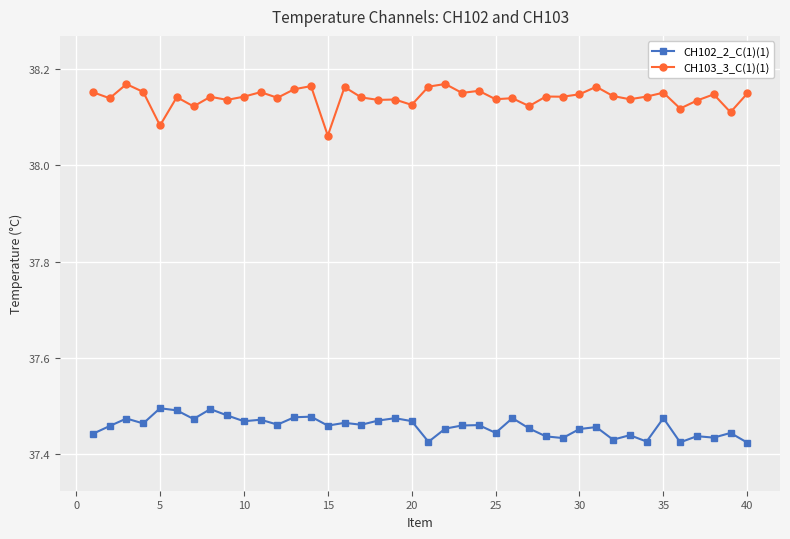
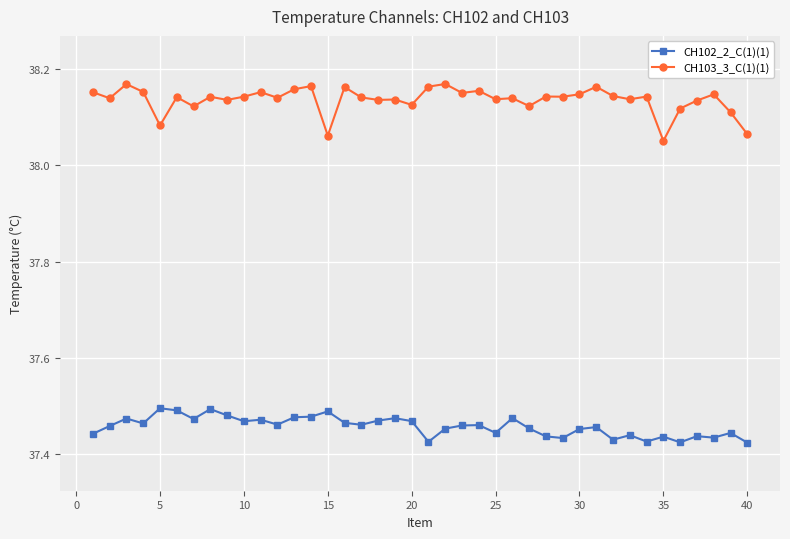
  {
    "CH102_2_C(1)(1)": {
      "5": 37.50,
      "10": 37.47,
-     "15": 37.46,
+     "15": 37.49,
      "20": 37.47,
      "25": 37.44,
      "30": 37.45,
-     "35": 37.47,
+     "35": 37.44,
      "40": 37.42
    },
    "CH103_3_C(1)(1)": {
      "5": 38.08,
      "10": 38.14,
      "15": 38.06,
      "20": 38.13,
      "25": 38.14,
      "30": 38.15,
-     "35": 38.15,
-     "40": 38.15
+     "35": 38.05,
+     "40": 38.07
    }
  }
